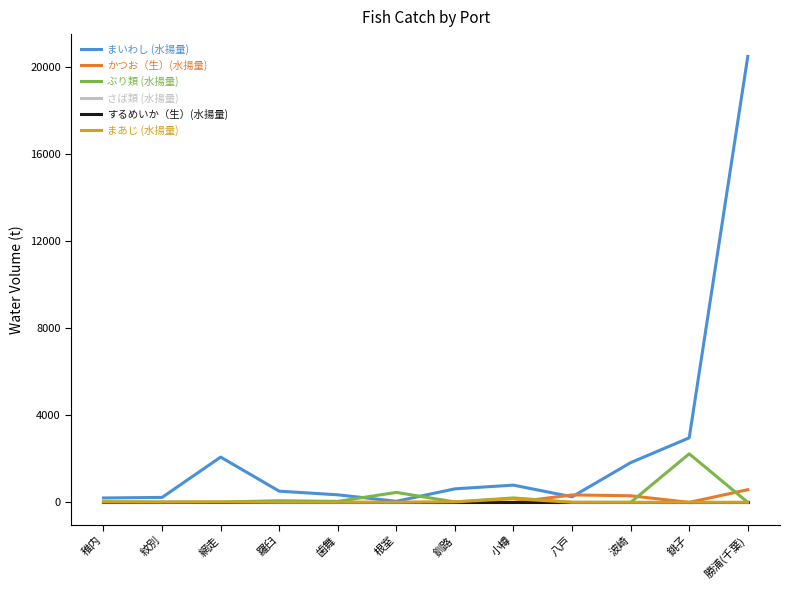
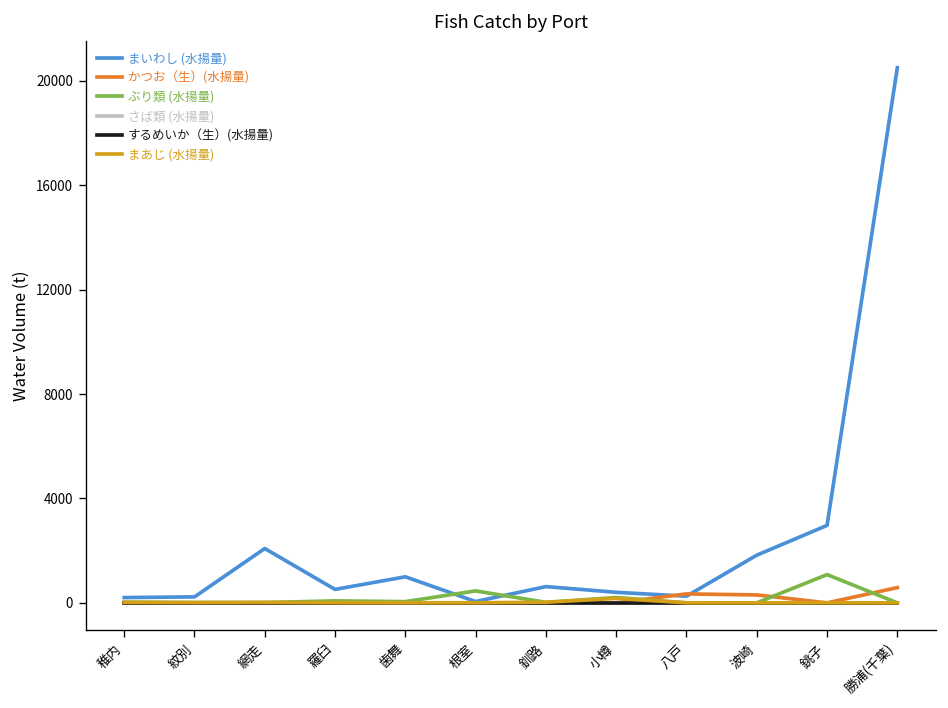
  {
    "まいわし (水揚量)": {
      "稚内": 200,
      "紋別": 200,
      "網走": 2100,
      "羅臼": 500,
-     "歯舞": 300,
+     "歯舞": 1000,
      "釧路": 600,
-     "小樽": 800,
+     "小樽": 400,
      "波崎": 1800,
      "銚子": 3000,
      "勝浦(千葉)": 20500
    },
    "ぶり類 (水揚量)": {
      "根室": 500,
-     "銚子": 2200
+     "銚子": 1100
    }
  }
